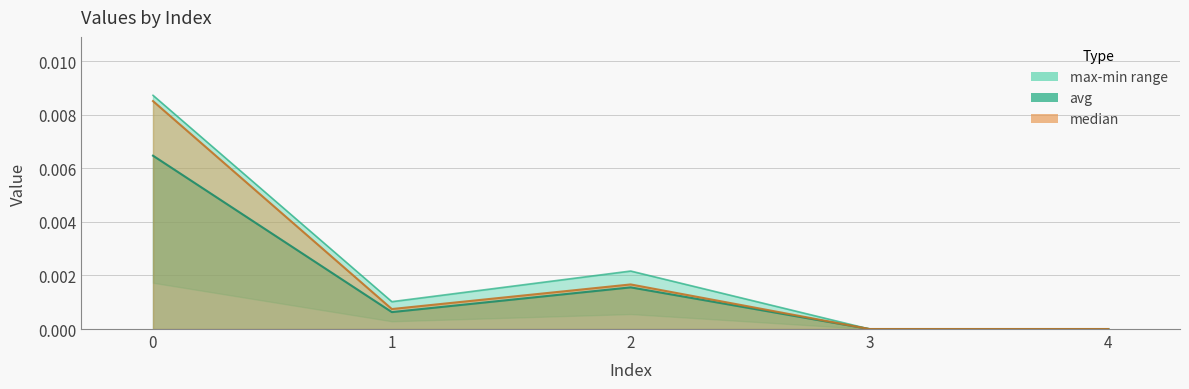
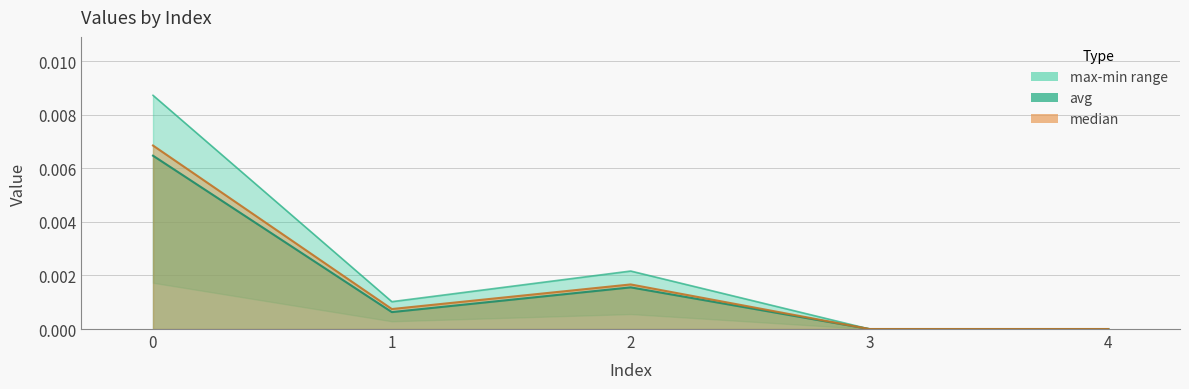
  {
    "median": {
-     "0": 0.0085,
+     "0": 0.0069,
      "1": 0.0007,
      "2": 0.0017
    }
  }
